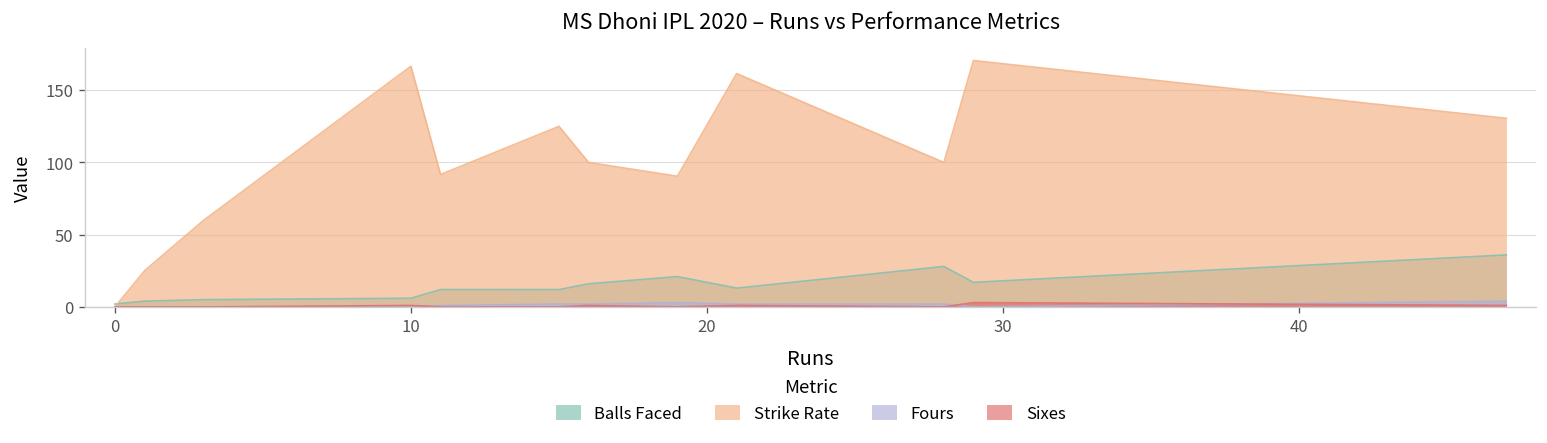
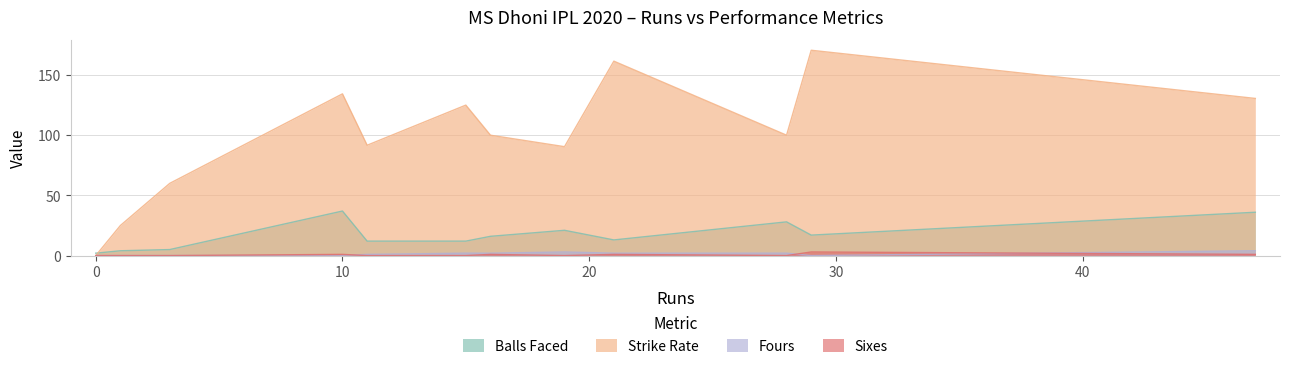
  {
    "Balls Faced": {
-     "10": 6
+     "10": 37
    },
    "Strike Rate": {
-     "10": 167
+     "10": 134
    }
  }
